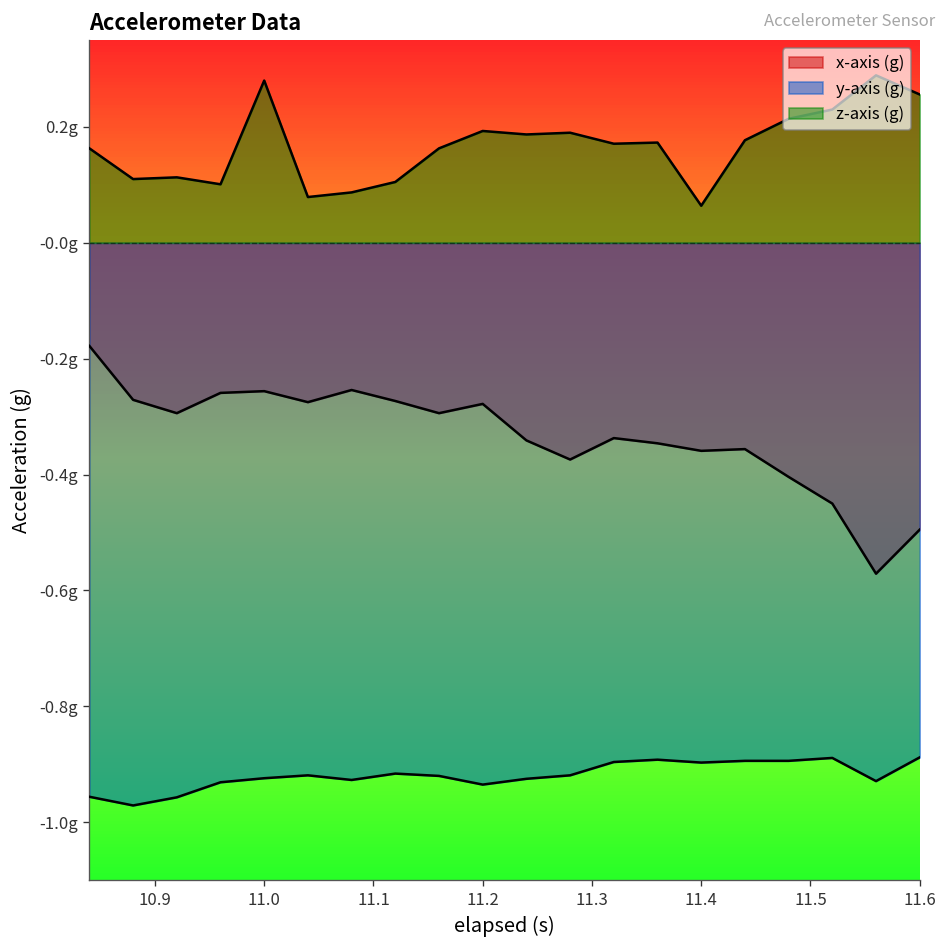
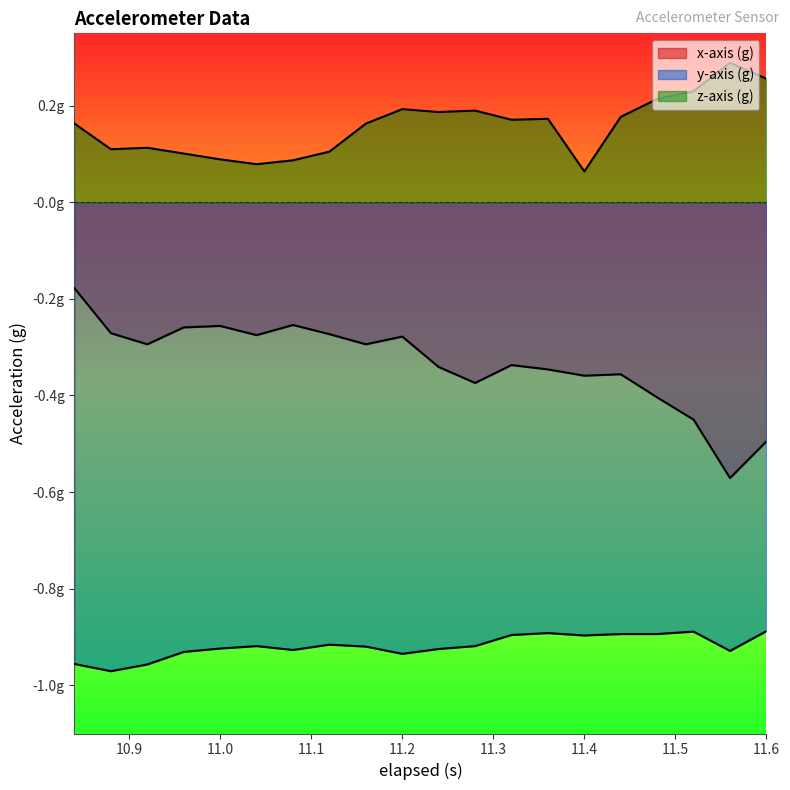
  {
    "z-axis (g)": {
-     "11.0": "0.28g",
+     "11.0": "0.09g",
      "11.2": "0.19g",
      "11.4": "0.06g",
      "11.6": "0.26g"
    }
  }
